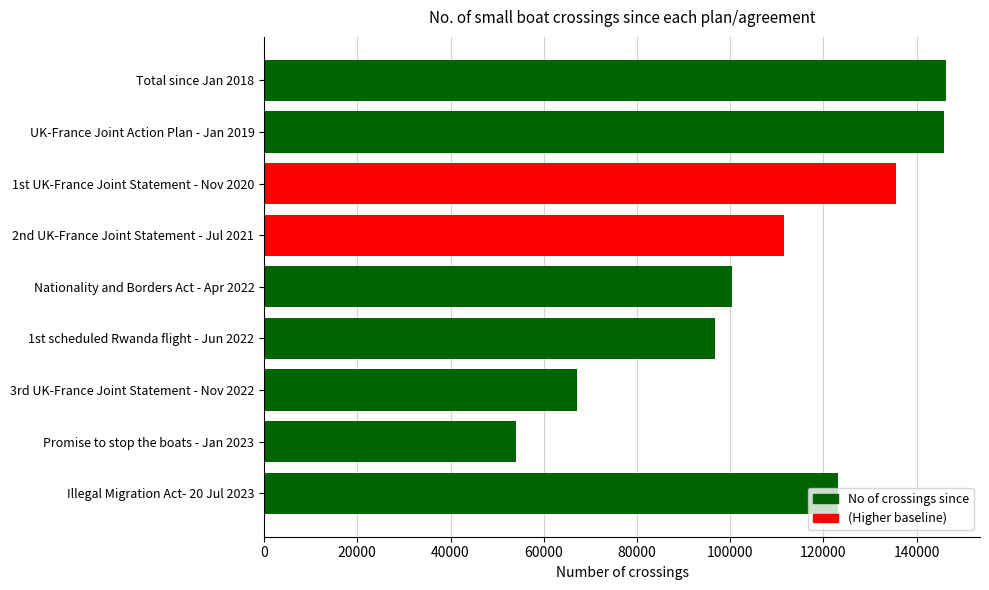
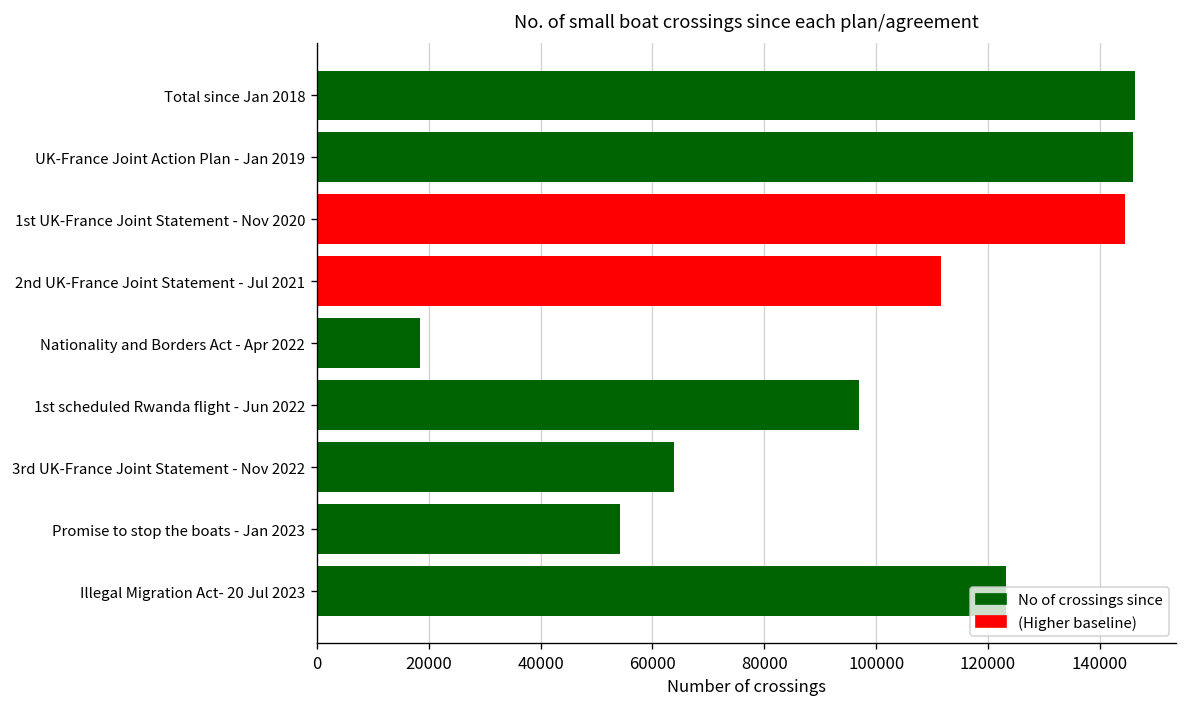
  {
    "Total since Jan 2018": 146000,
    "UK-France Joint Action Plan - Jan 2019": 146000,
-   "1st UK-France Joint Statement - Nov 2020": 135000,
+   "1st UK-France Joint Statement - Nov 2020": 145000,
    "2nd UK-France Joint Statement - Jul 2021": 112000,
-   "Nationality and Borders Act - Apr 2022": 100000,
+   "Nationality and Borders Act - Apr 2022": 18000,
    "1st scheduled Rwanda flight - Jun 2022": 97000,
-   "3rd UK-France Joint Statement - Nov 2022": 67000,
+   "3rd UK-France Joint Statement - Nov 2022": 64000,
    "Promise to stop the boats - Jan 2023": 54000
  }
